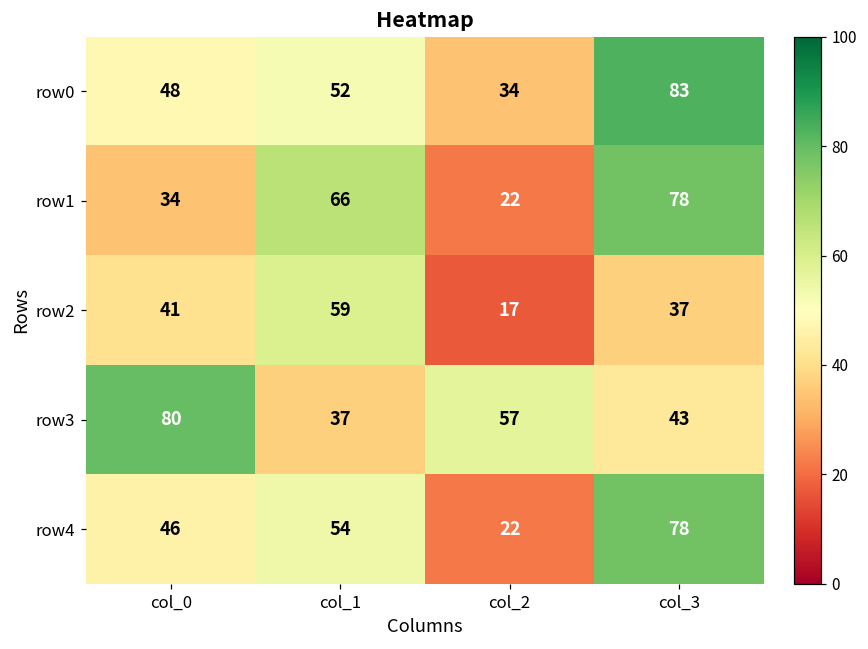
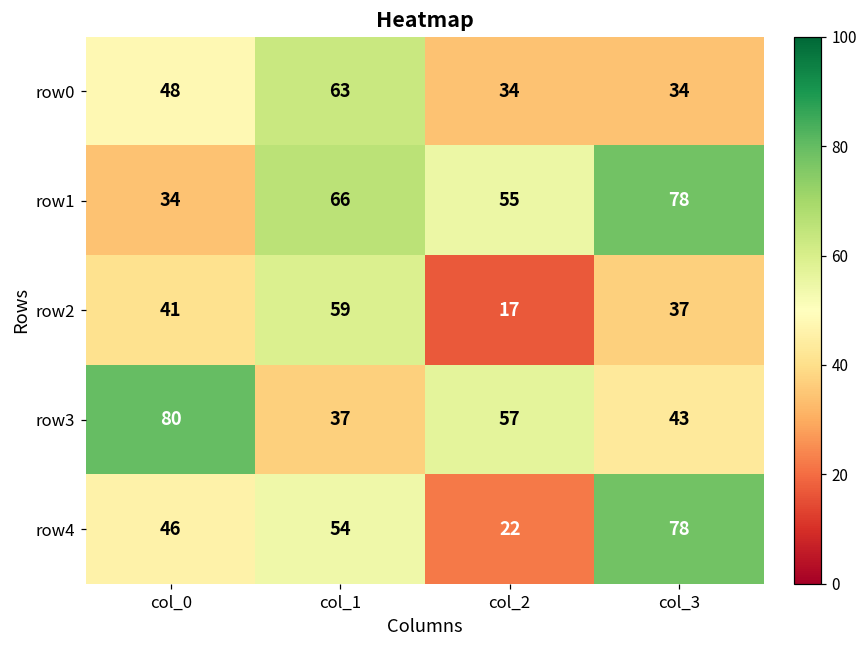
  {
    "row0": {
      "col_0": 48,
-     "col_1": 52,
+     "col_1": 63,
      "col_2": 34,
-     "col_3": 83
+     "col_3": 34
    },
    "row1": {
      "col_0": 34,
      "col_1": 66,
-     "col_2": 22,
+     "col_2": 55,
      "col_3": 78
    },
    "row2": {
      "col_0": 41,
      "col_1": 59,
      "col_2": 17,
      "col_3": 37
    },
    "row3": {
      "col_0": 80,
      "col_1": 37,
      "col_2": 57,
      "col_3": 43
    },
    "row4": {
      "col_0": 46,
      "col_1": 54,
      "col_2": 22,
      "col_3": 78
    }
  }
